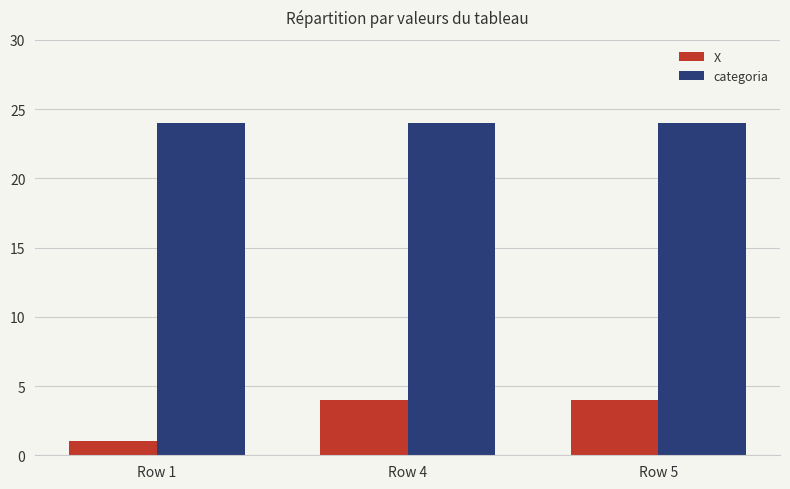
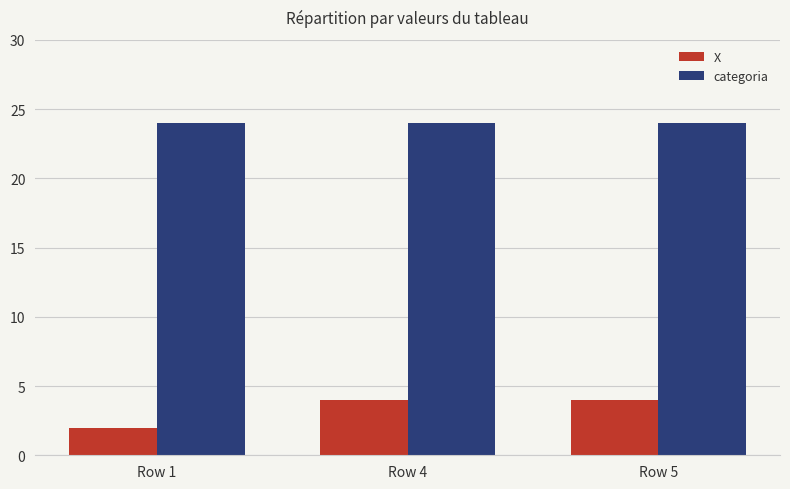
  {
    "X": {
-     "Row 1": 1,
+     "Row 1": 2,
      "Row 4": 4,
      "Row 5": 4
    },
    "categoria": {
      "Row 1": 24,
      "Row 4": 24,
      "Row 5": 24
    }
  }
